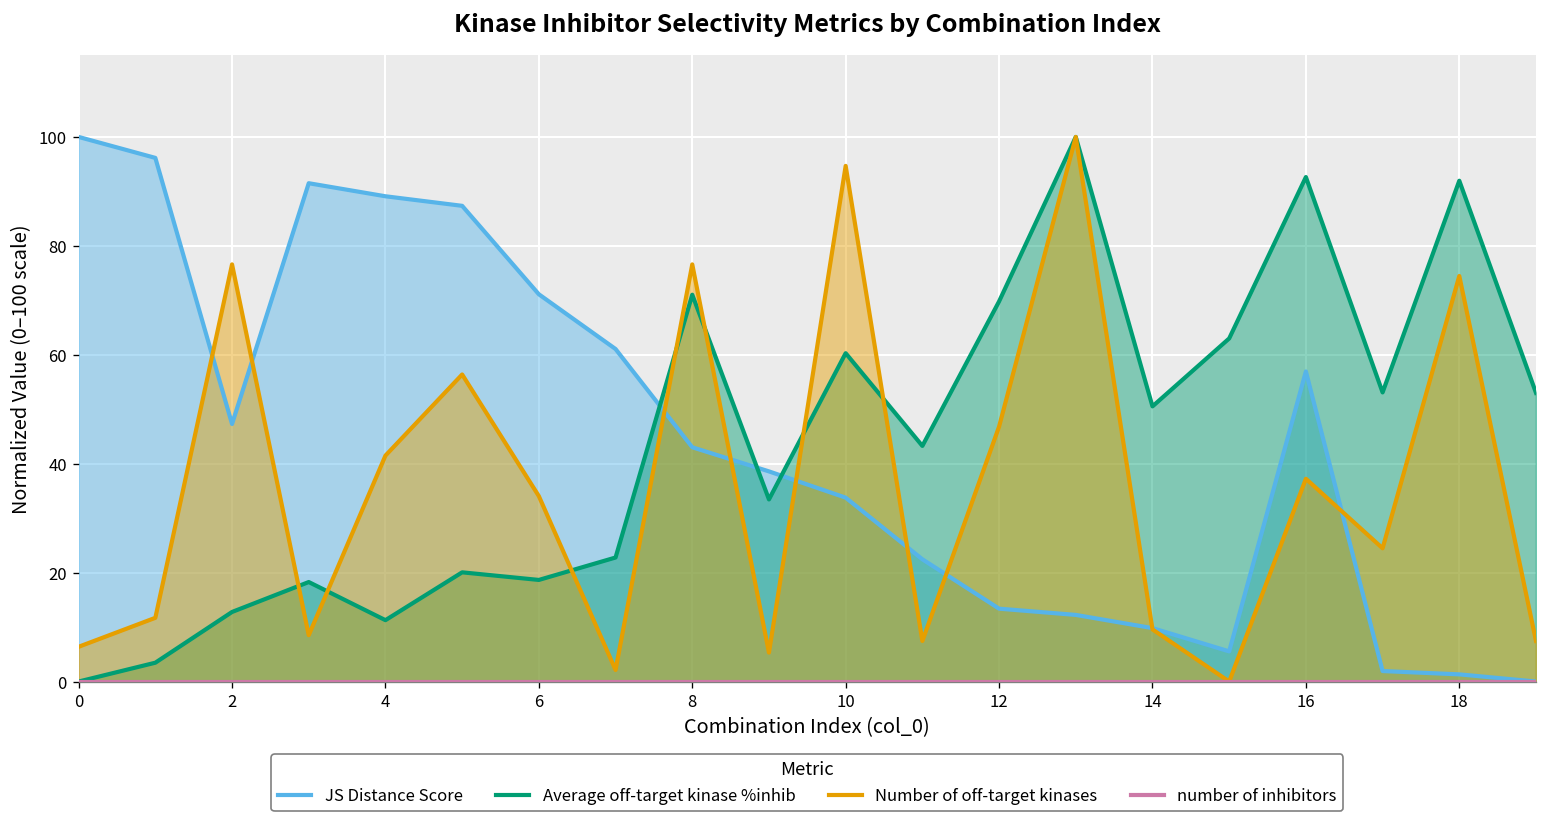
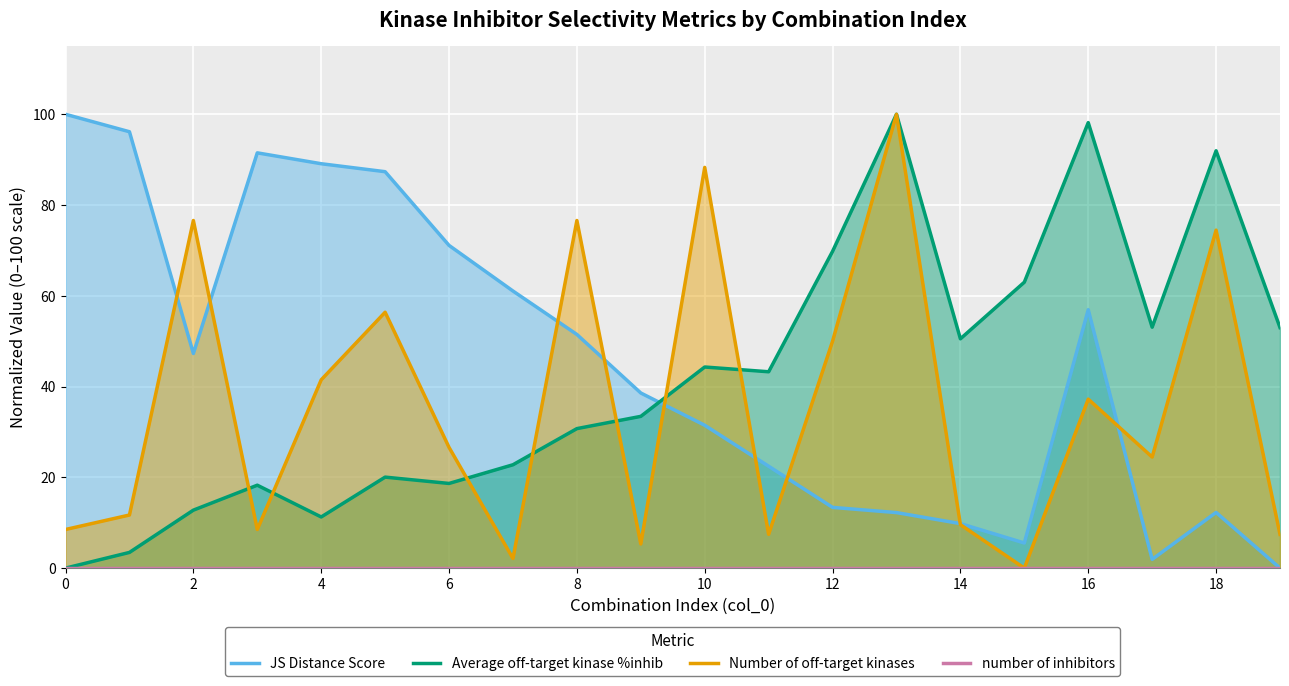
  {
    "JS Distance Score": {
      "0": 100,
      "2": 47,
      "4": 89,
      "6": 71,
-     "8": 43,
-     "10": 34,
+     "8": 51,
+     "10": 31,
      "12": 13,
      "16": 57,
-     "18": 1
+     "18": 12
    },
    "Average off-target kinase %inhib": {
      "2": 13,
      "4": 11,
      "6": 19,
-     "8": 71,
-     "10": 60,
+     "8": 31,
+     "10": 44,
      "12": 70,
      "14": 51,
-     "16": 93,
+     "16": 98,
      "18": 92
    },
    "Number of off-target kinases": {
-     "0": 6,
+     "0": 9,
      "2": 77,
      "4": 41,
-     "6": 34,
+     "6": 27,
      "8": 77,
-     "10": 95,
-     "12": 47,
+     "10": 88,
+     "12": 50,
      "16": 37,
      "18": 74
    },
    "number of inhibitors": {
      "2": 0,
      "4": 0,
      "6": 0,
      "8": 0,
      "10": 0,
      "12": 0,
      "14": 0,
      "16": 0,
      "18": 0
    }
  }
